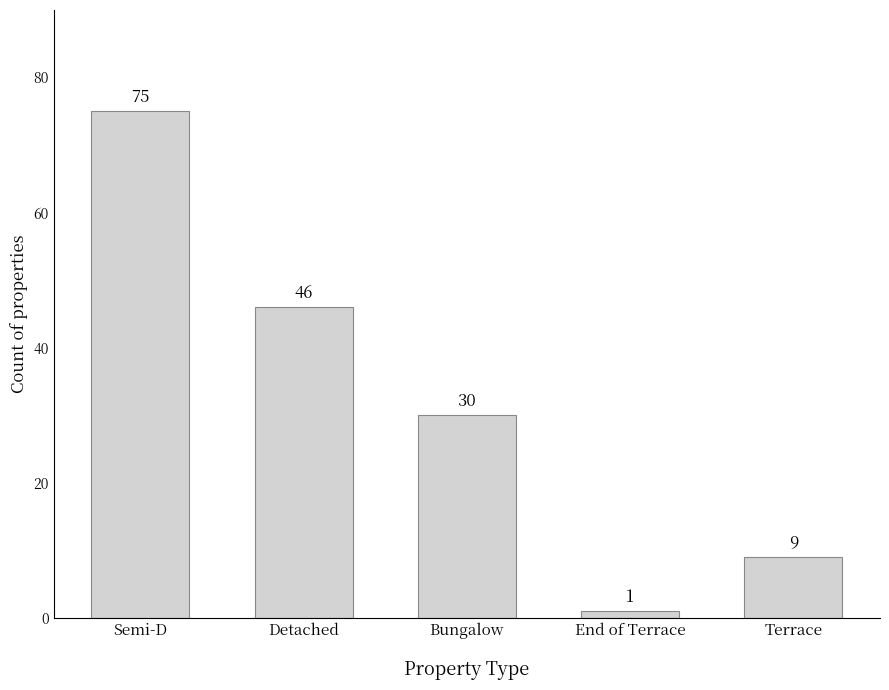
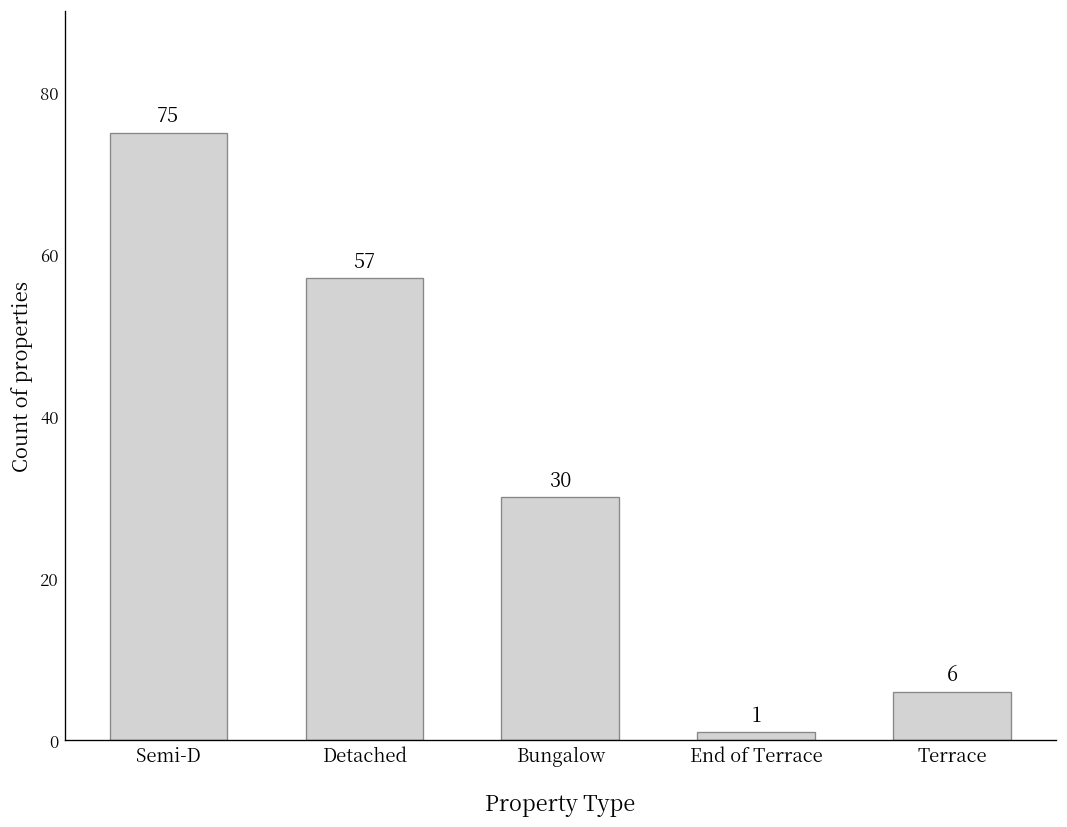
  {
    "Semi-D": 75,
-   "Detached": 46,
+   "Detached": 57,
    "Bungalow": 30,
    "End of Terrace": 1,
-   "Terrace": 9
+   "Terrace": 6
  }
